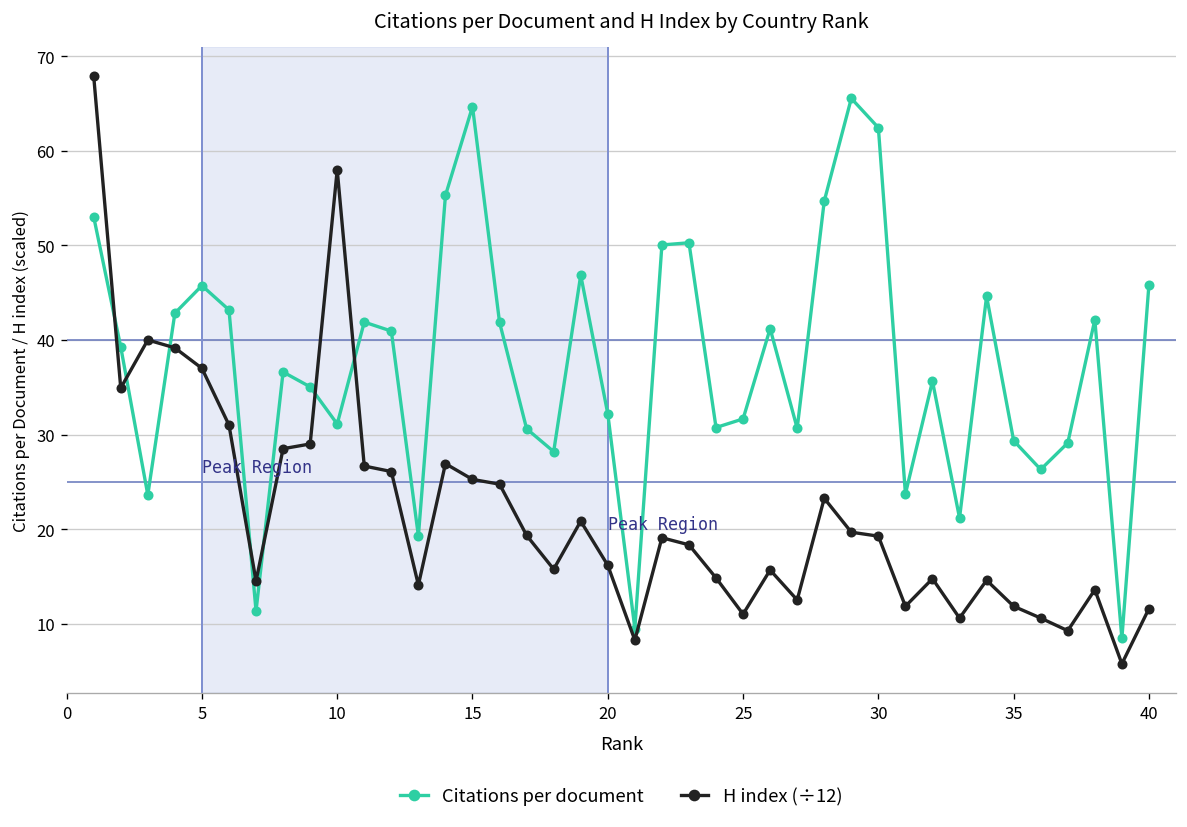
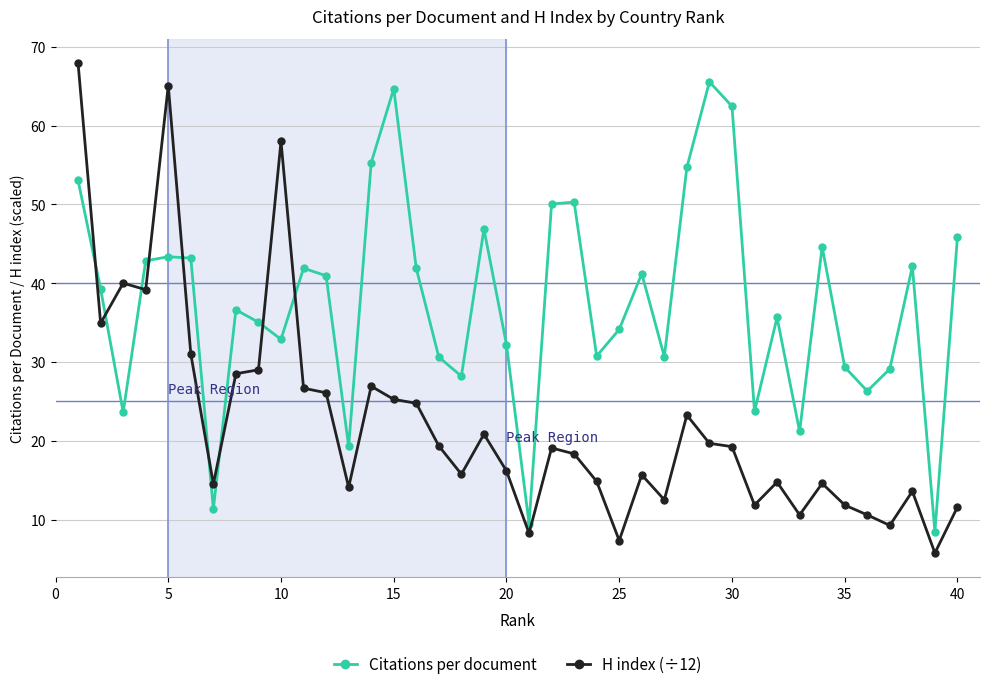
  {
    "Citations per document": {
-     "5": 46,
-     "10": 31,
+     "5": 43,
+     "10": 33,
      "15": 65,
      "20": 32,
-     "25": 32,
+     "25": 34,
      "30": 62,
      "35": 29,
      "40": 46
    },
    "H index (÷12)": {
-     "5": 37,
+     "5": 65,
      "10": 58,
      "15": 25,
      "20": 16,
-     "25": 11,
+     "25": 7,
      "30": 19,
      "35": 12,
      "40": 12
    }
  }
